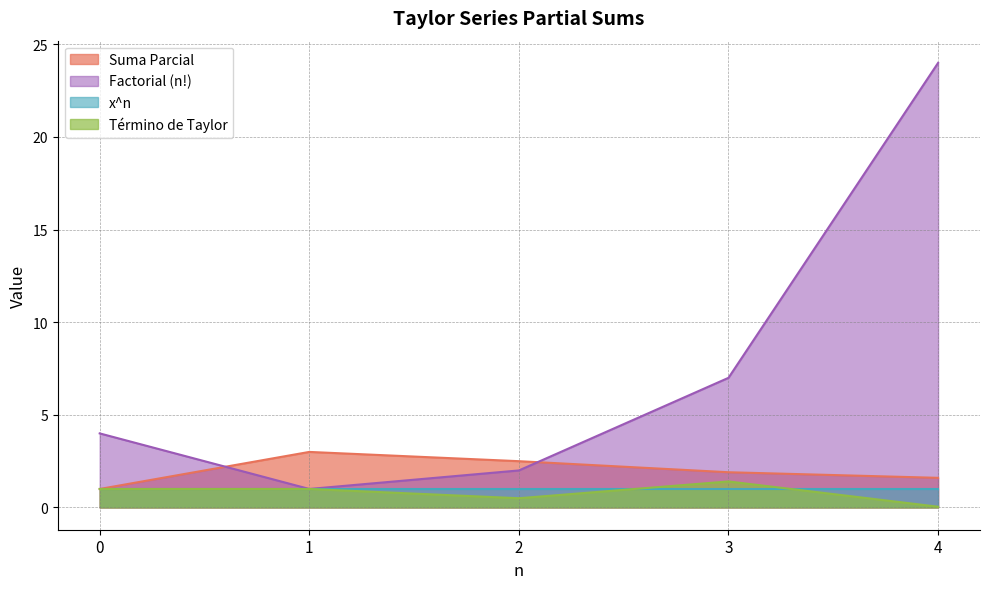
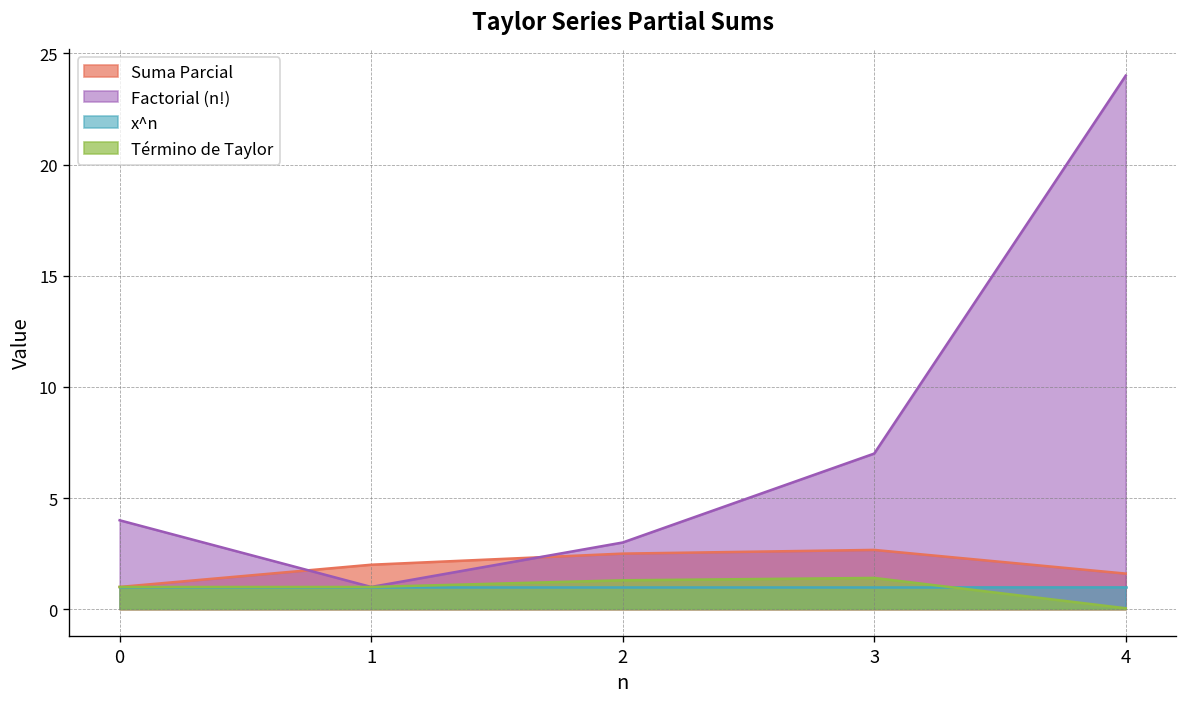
  {
    "Suma Parcial": {
-     "1": 3,
+     "1": 2,
      "2": 2.5,
-     "3": 1.9,
+     "3": 2.7,
      "4": 1.6
    },
    "Factorial (n!)": {
      "0": 4,
-     "2": 2,
+     "2": 3,
      "3": 7,
      "4": 24
    },
    "x^n": {
      "2": 1.0,
      "3": 1.0,
      "4": 1.0
    },
    "Término de Taylor": {
-     "2": 0.5,
+     "2": 1.3,
      "3": 1.4,
      "4": 0.0
    }
  }
